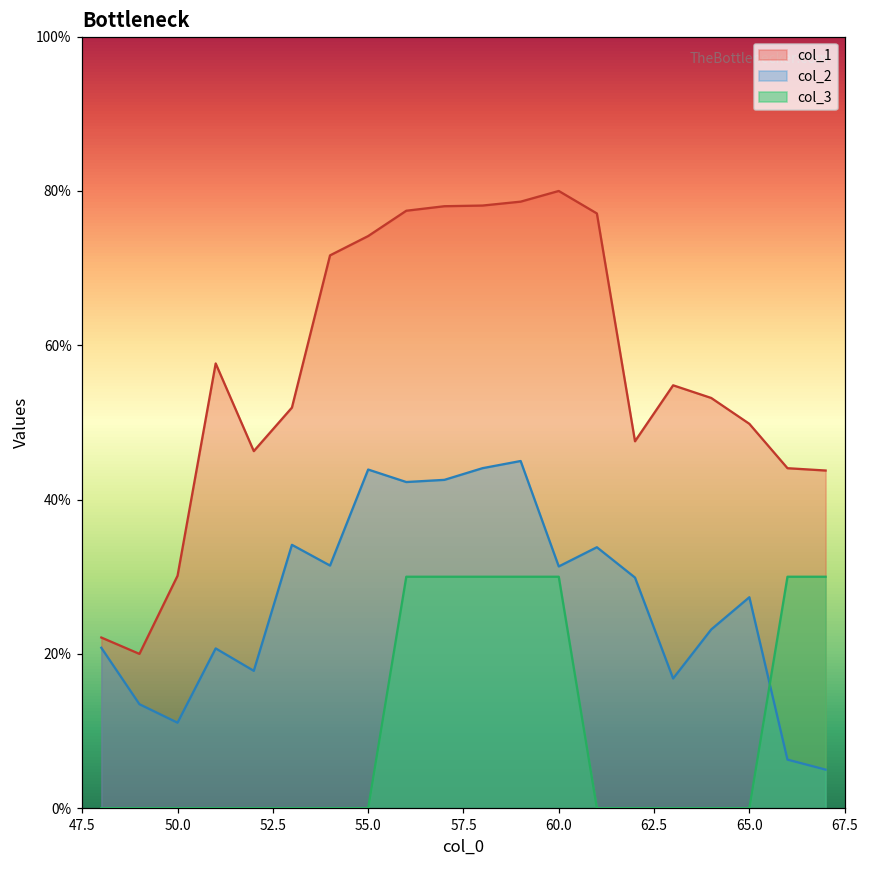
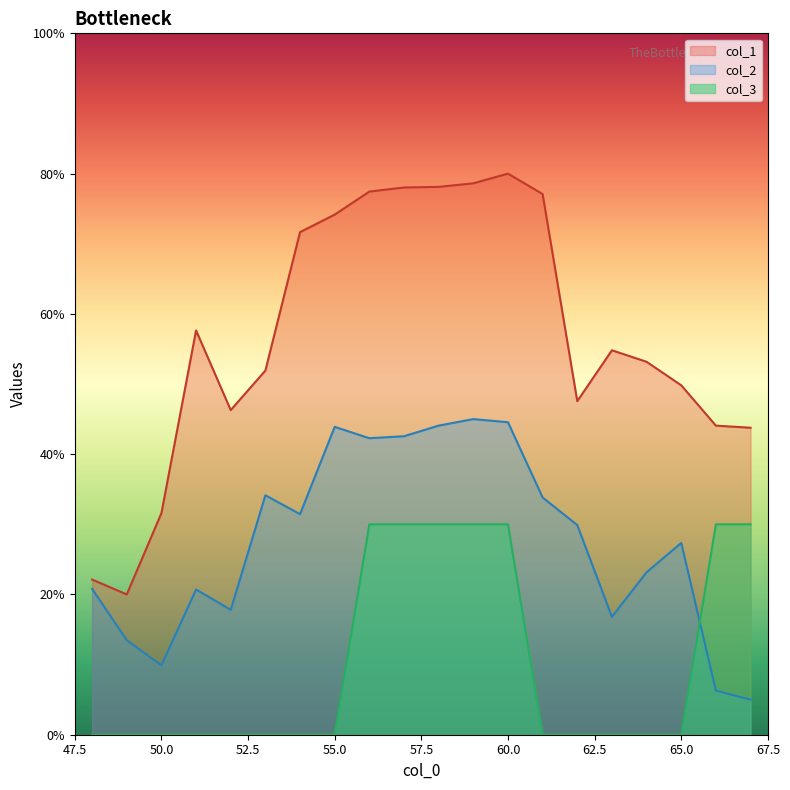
  {
    "col_1": {
-     "50.0": "30%",
+     "50.0": "32%",
      "55.0": "74%",
      "60.0": "80%",
      "65.0": "50%"
    },
    "col_2": {
-     "50.0": "11%",
+     "50.0": "10%",
      "55.0": "44%",
-     "60.0": "31%",
+     "60.0": "45%",
      "65.0": "27%"
    },
    "col_3": {
      "50.0": "0%",
      "55.0": "0%",
      "60.0": "30%",
      "65.0": "0%"
    }
  }
